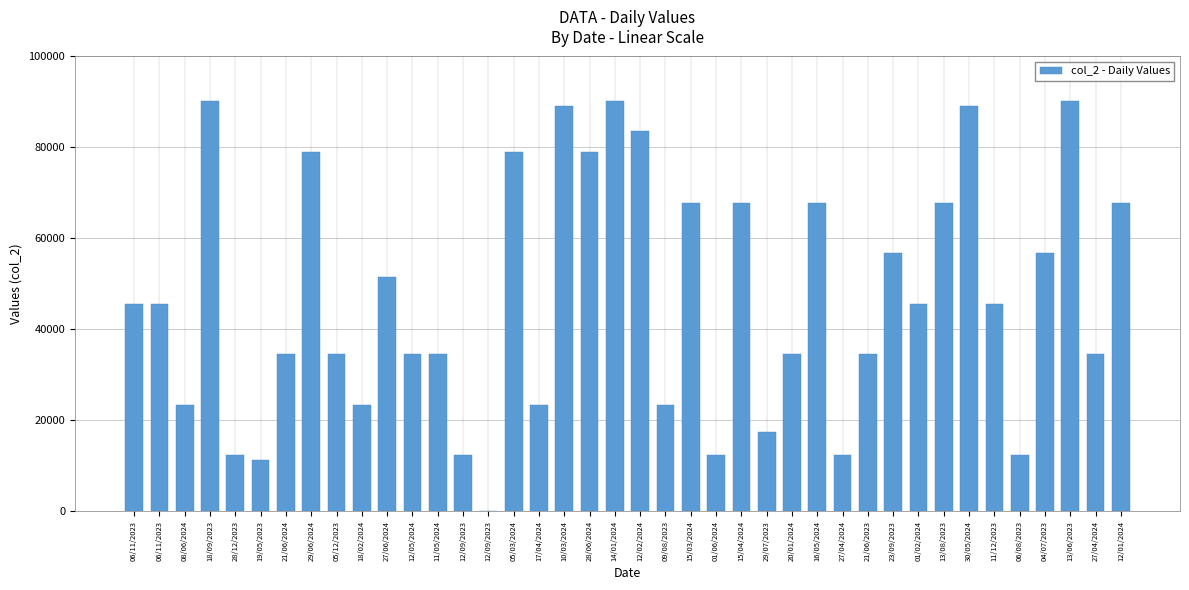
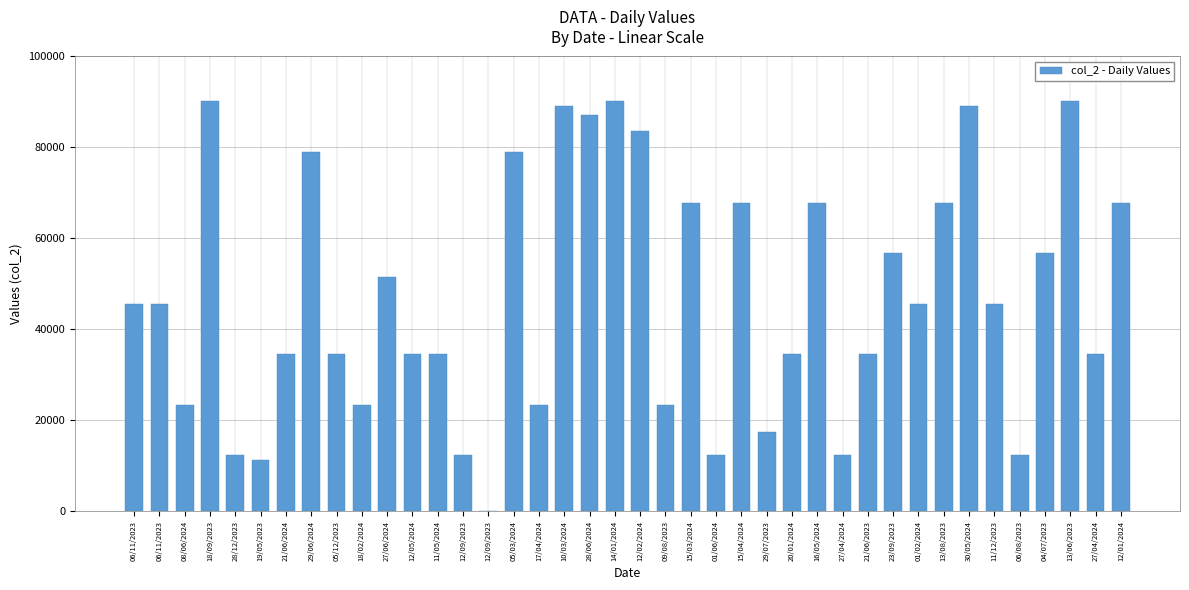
  {
    "08/06/2024": 23000,
    "18/09/2023": 90000,
    "28/12/2023": 12000,
    "19/05/2023": 11000,
    "21/06/2024": 35000,
    "29/06/2024": 79000,
    "05/12/2023": 35000,
    "18/02/2024": 23000,
    "27/06/2024": 51000,
    "12/05/2024": 35000,
    "11/05/2024": 35000,
    "05/03/2024": 79000,
    "17/04/2024": 23000,
    "10/03/2024": 89000,
-   "28/06/2024": 79000,
+   "28/06/2024": 87000,
    "14/01/2024": 90000,
    "12/02/2024": 84000,
    "09/08/2023": 23000,
    "15/03/2024": 68000,
    "01/06/2024": 12000,
    "15/04/2024": 68000,
    "29/07/2023": 18000,
    "20/01/2024": 35000,
    "16/05/2024": 68000,
    "21/06/2023": 35000,
    "23/09/2023": 57000,
    "01/02/2024": 46000,
    "13/08/2023": 68000,
    "30/05/2024": 89000,
    "11/12/2023": 46000,
    "06/08/2023": 12000,
    "04/07/2023": 57000,
    "13/06/2023": 90000,
    "12/01/2024": 68000
  }
